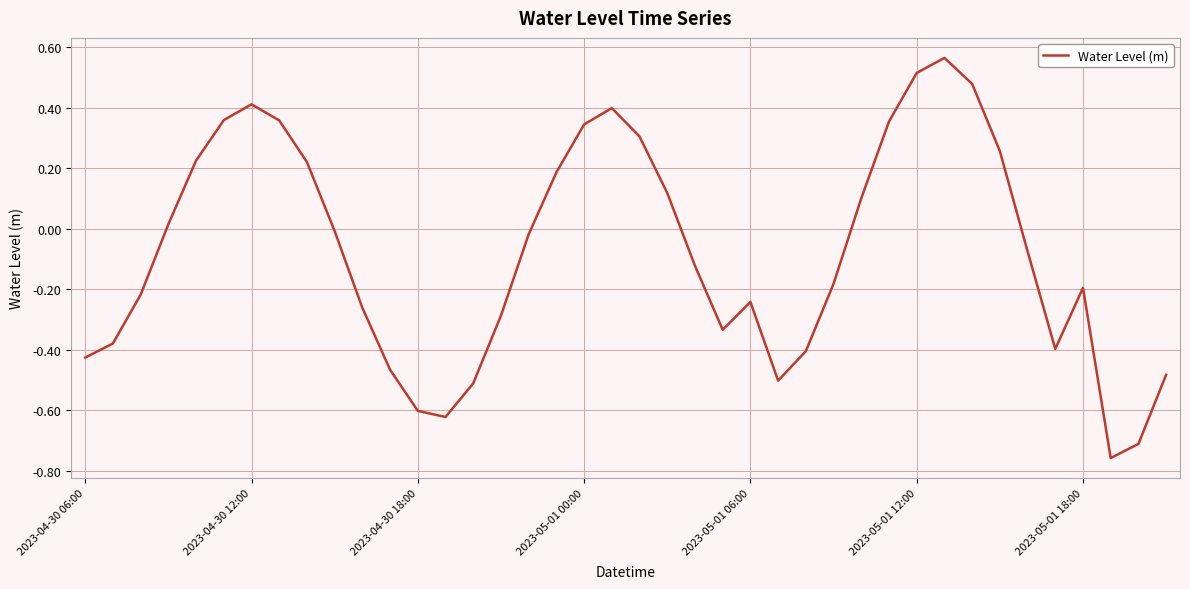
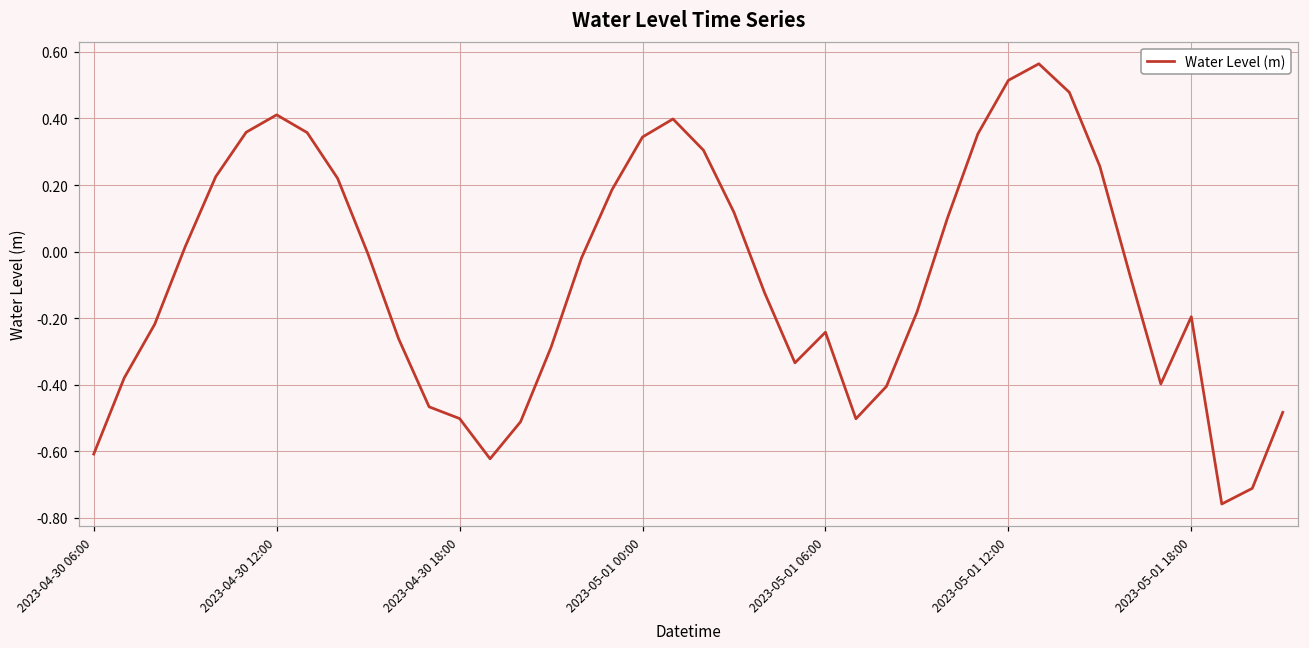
  {
-   "2023-04-30 06:00": -0.43,
+   "2023-04-30 06:00": -0.61,
    "2023-04-30 12:00": 0.41,
-   "2023-04-30 18:00": -0.60,
+   "2023-04-30 18:00": -0.50,
    "2023-05-01 00:00": 0.34,
    "2023-05-01 06:00": -0.24,
    "2023-05-01 12:00": 0.51,
    "2023-05-01 18:00": -0.20
  }
